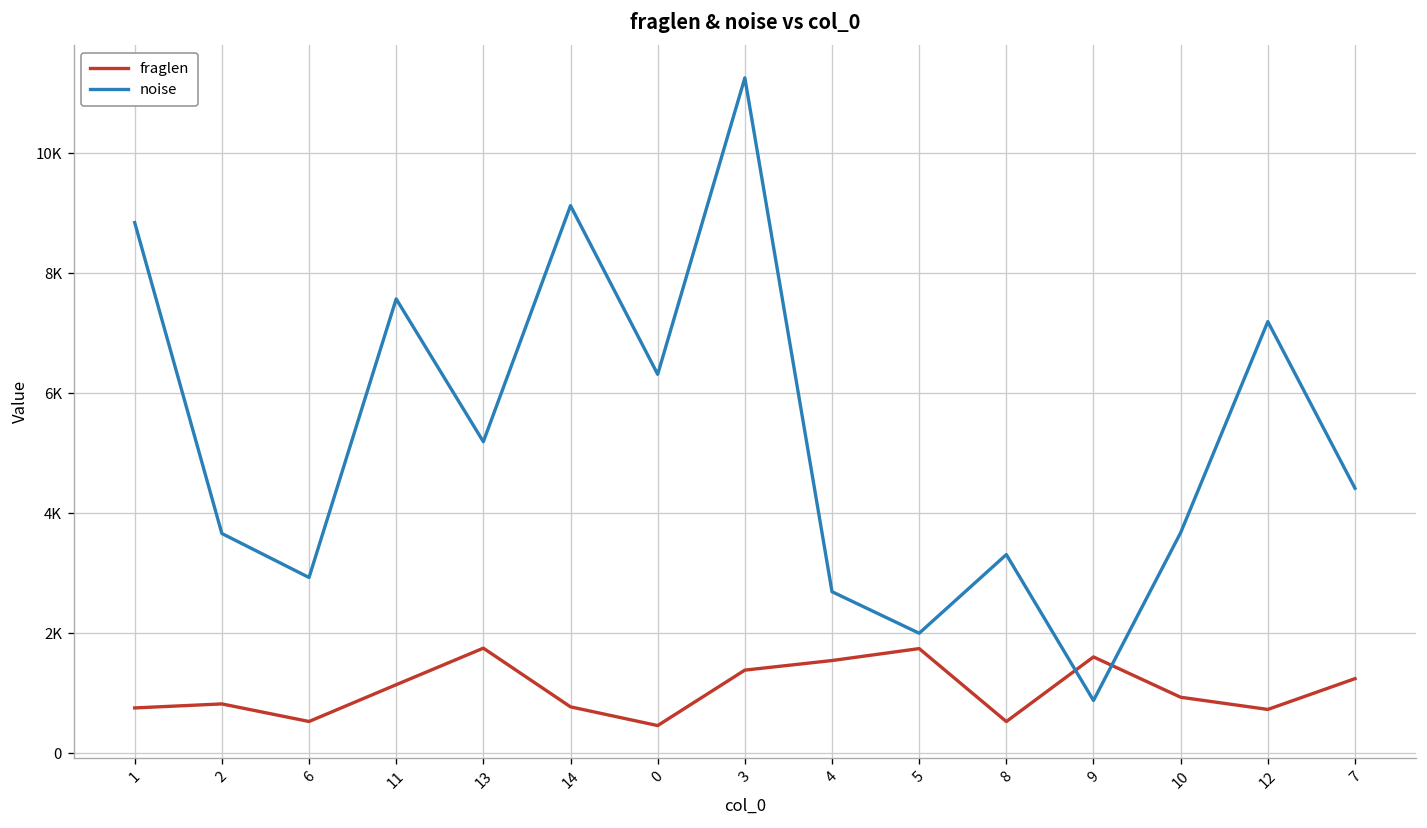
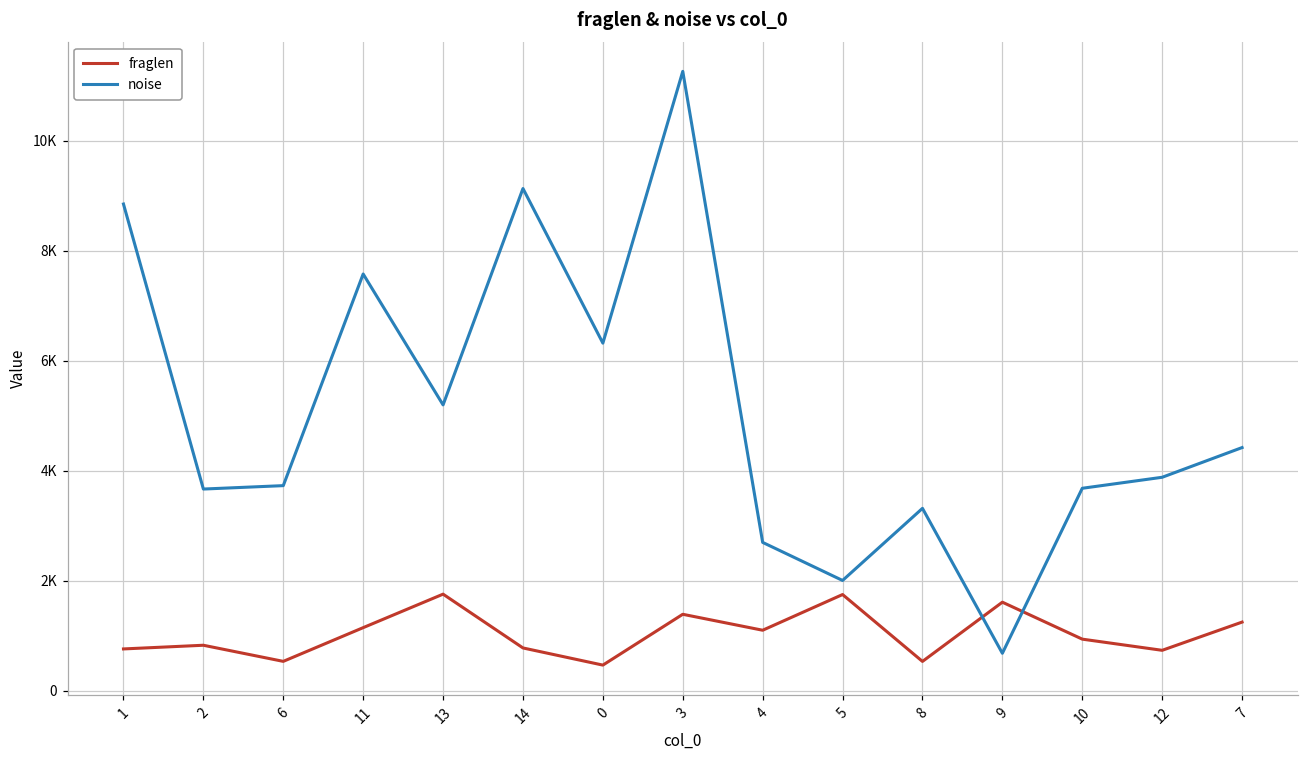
  {
    "fraglen": {
      "1": 800,
      "2": 800,
      "6": 500,
      "11": 1100,
      "13": 1800,
      "14": 800,
      "0": 500,
      "3": 1400,
-     "4": 1500,
+     "4": 1100,
      "5": 1700,
      "8": 500,
      "9": 1600,
      "10": 900,
      "12": 700,
      "7": 1200
    },
    "noise": {
      "1": 8800,
      "2": 3700,
-     "6": 2900,
+     "6": 3700,
      "11": 7600,
      "13": 5200,
      "14": 9100,
      "0": 6300,
      "3": 11300,
      "4": 2700,
      "5": 2000,
      "8": 3300,
-     "9": 900,
+     "9": 700,
      "10": 3700,
-     "12": 7200,
+     "12": 3900,
      "7": 4400
    }
  }
